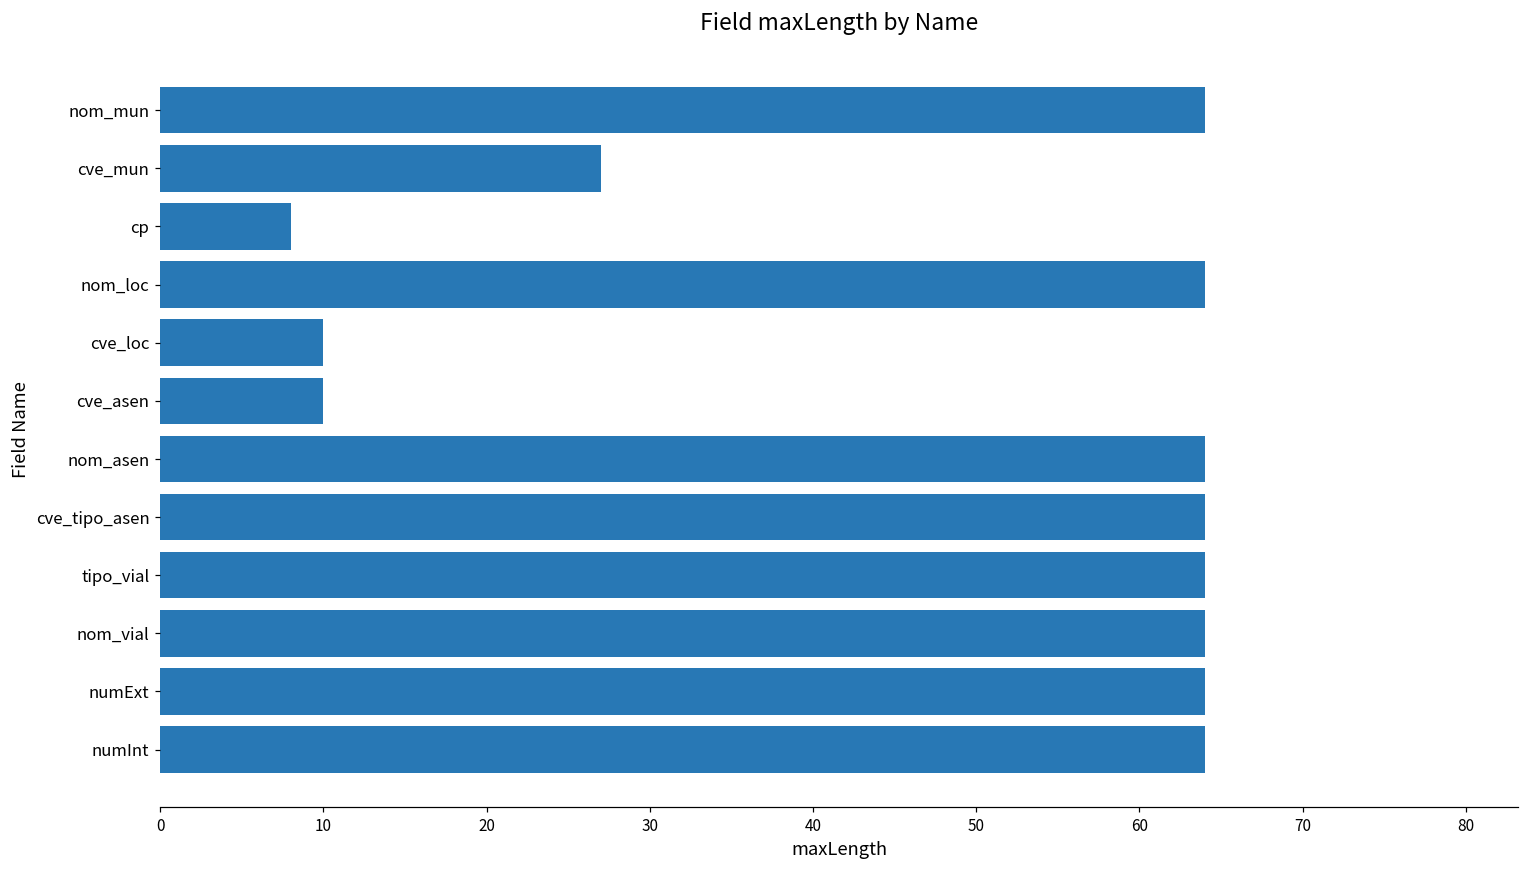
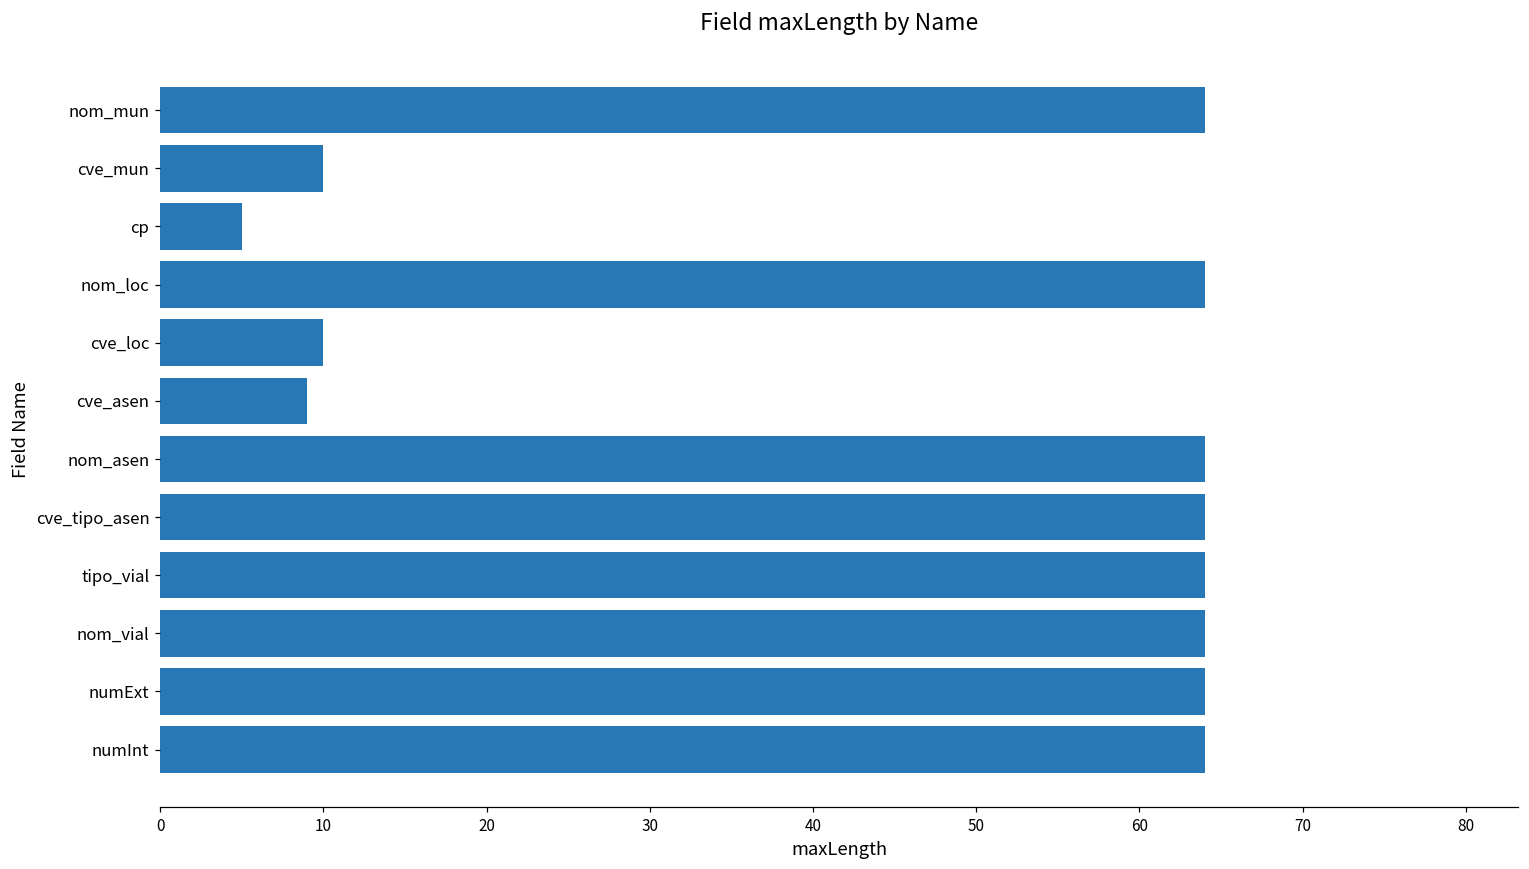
  {
    "nom_mun": 64,
-   "cve_mun": 27,
-   "cp": 8,
+   "cve_mun": 10,
+   "cp": 5,
    "nom_loc": 64,
    "cve_loc": 10,
-   "cve_asen": 10,
+   "cve_asen": 9,
    "nom_asen": 64,
    "cve_tipo_asen": 64,
    "tipo_vial": 64,
    "nom_vial": 64,
    "numExt": 64,
    "numInt": 64
  }
